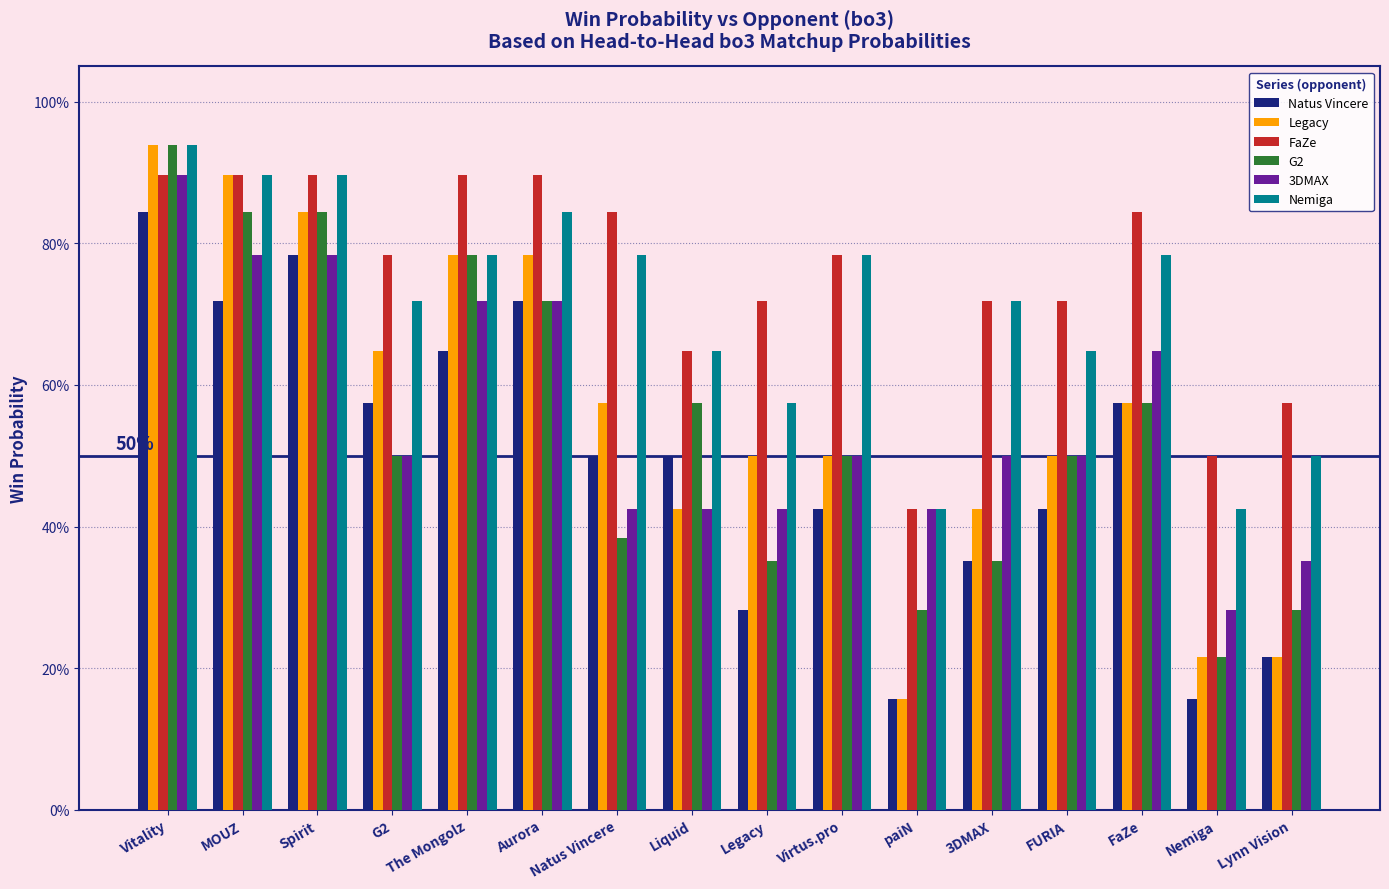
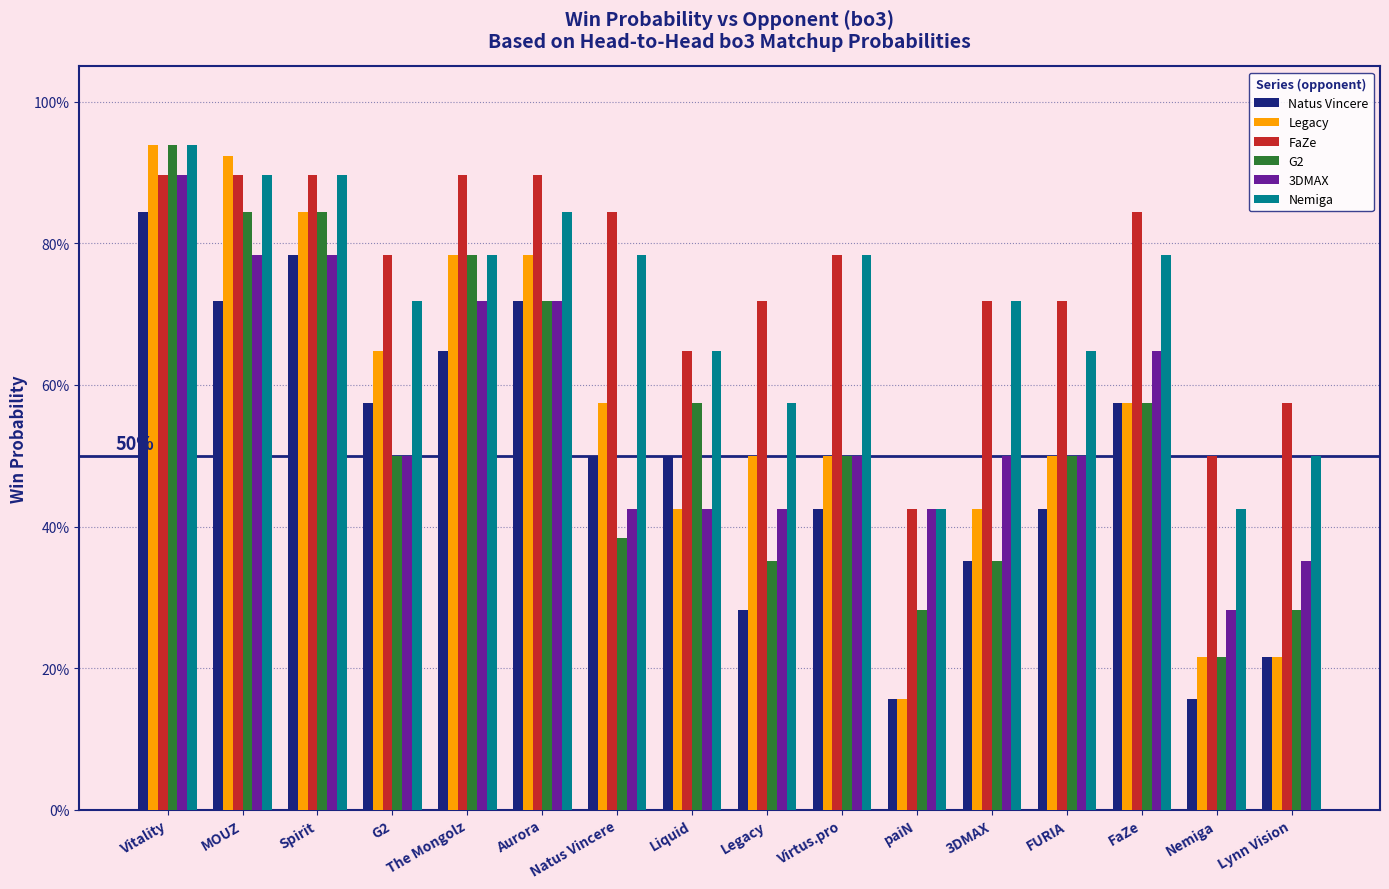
  {
    "Natus Vincere": {
      "Vitality": "84%",
      "MOUZ": "72%",
      "Spirit": "78%",
      "G2": "57%",
      "The Mongolz": "65%",
      "Aurora": "72%",
      "Natus Vincere": "50%",
      "Liquid": "50%",
      "Legacy": "28%",
      "Virtus.pro": "43%",
      "paiN": "16%",
      "3DMAX": "35%",
      "FURIA": "43%",
      "FaZe": "57%",
      "Nemiga": "16%",
      "Lynn Vision": "22%"
    },
    "Legacy": {
      "Vitality": "94%",
-     "MOUZ": "90%",
+     "MOUZ": "92%",
      "Spirit": "84%",
      "G2": "65%",
      "The Mongolz": "78%",
      "Aurora": "78%",
      "Natus Vincere": "57%",
      "Liquid": "43%",
      "Legacy": "50%",
      "Virtus.pro": "50%",
      "paiN": "16%",
      "3DMAX": "43%",
      "FURIA": "50%",
      "FaZe": "57%",
      "Nemiga": "22%",
      "Lynn Vision": "22%"
    },
    "FaZe": {
      "Vitality": "90%",
      "MOUZ": "90%",
      "Spirit": "90%",
      "G2": "78%",
      "The Mongolz": "90%",
      "Aurora": "90%",
      "Natus Vincere": "84%",
      "Liquid": "65%",
      "Legacy": "72%",
      "Virtus.pro": "78%",
      "paiN": "43%",
      "3DMAX": "72%",
      "FURIA": "72%",
      "FaZe": "84%",
      "Nemiga": "50%",
      "Lynn Vision": "57%"
    },
    "G2": {
      "Vitality": "94%",
      "MOUZ": "84%",
      "Spirit": "84%",
      "G2": "50%",
      "The Mongolz": "78%",
      "Aurora": "72%",
      "Natus Vincere": "38%",
      "Liquid": "57%",
      "Legacy": "35%",
      "Virtus.pro": "50%",
      "paiN": "28%",
      "3DMAX": "35%",
      "FURIA": "50%",
      "FaZe": "57%",
      "Nemiga": "22%",
      "Lynn Vision": "28%"
    },
    "3DMAX": {
      "Vitality": "90%",
      "MOUZ": "78%",
      "Spirit": "78%",
      "G2": "50%",
      "The Mongolz": "72%",
      "Aurora": "72%",
      "Natus Vincere": "43%",
      "Liquid": "43%",
      "Legacy": "43%",
      "Virtus.pro": "50%",
      "paiN": "43%",
      "3DMAX": "50%",
      "FURIA": "50%",
      "FaZe": "65%",
      "Nemiga": "28%",
      "Lynn Vision": "35%"
    },
    "Nemiga": {
      "Vitality": "94%",
      "MOUZ": "90%",
      "Spirit": "90%",
      "G2": "72%",
      "The Mongolz": "78%",
      "Aurora": "84%",
      "Natus Vincere": "78%",
      "Liquid": "65%",
      "Legacy": "57%",
      "Virtus.pro": "78%",
      "paiN": "43%",
      "3DMAX": "72%",
      "FURIA": "65%",
      "FaZe": "78%",
      "Nemiga": "43%",
      "Lynn Vision": "50%"
    }
  }
